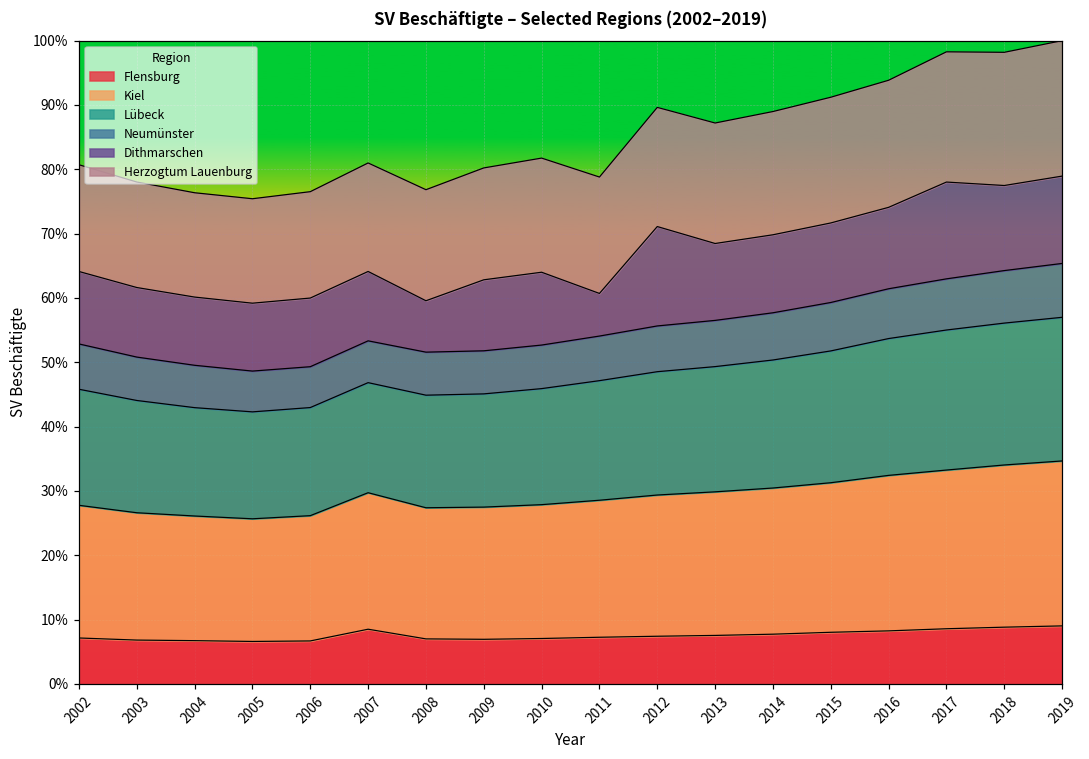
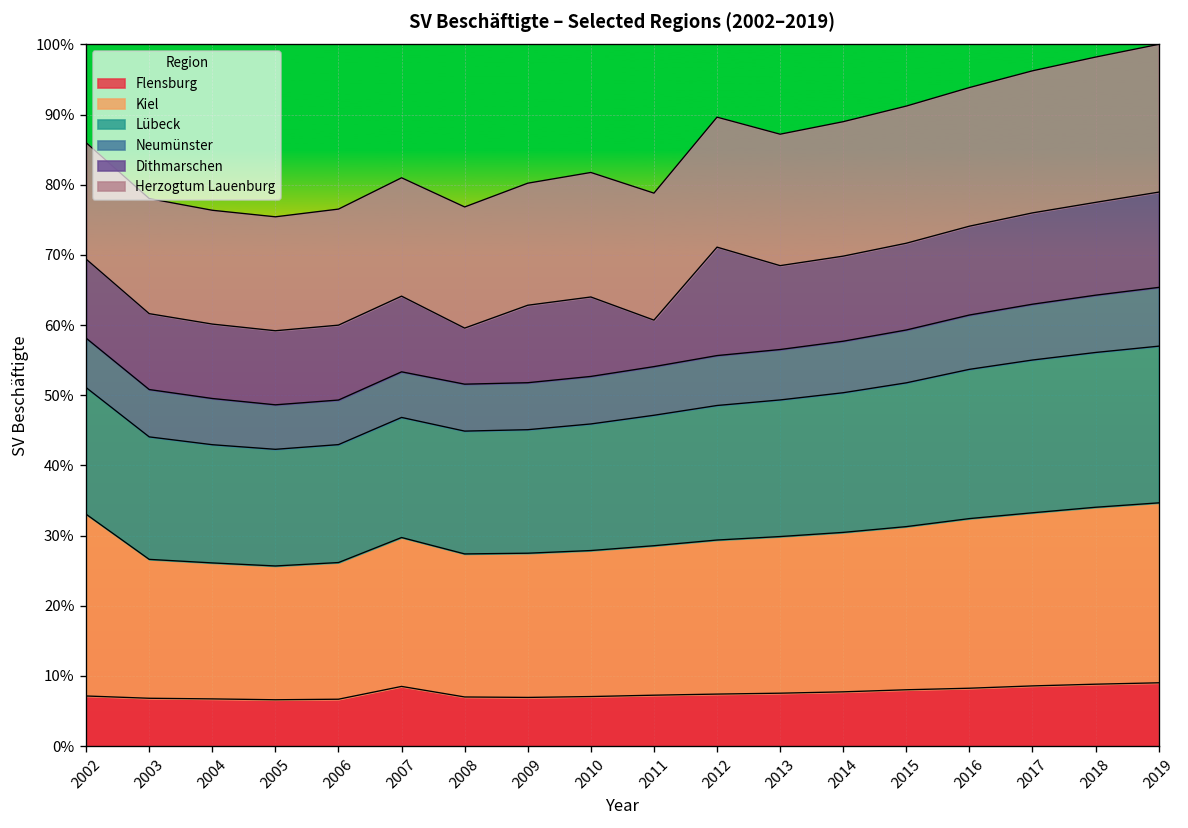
  {
    "Flensburg": {
      "2002": "7%",
      "2003": "7%",
      "2004": "7%",
      "2005": "7%",
      "2006": "7%",
      "2007": "9%",
      "2008": "7%",
      "2009": "7%",
      "2010": "7%",
      "2011": "7%",
      "2012": "7%",
      "2013": "8%",
      "2014": "8%",
      "2015": "8%",
      "2016": "8%",
      "2017": "9%",
      "2018": "9%",
      "2019": "9%"
    },
    "Kiel": {
-     "2002": "21%",
+     "2002": "26%",
      "2003": "20%",
      "2004": "19%",
      "2005": "19%",
      "2006": "19%",
      "2007": "21%",
      "2008": "20%",
      "2009": "21%",
      "2010": "21%",
      "2011": "21%",
      "2012": "22%",
      "2013": "22%",
      "2014": "23%",
      "2015": "23%",
      "2016": "24%",
      "2017": "25%",
      "2018": "25%",
      "2019": "26%"
    },
    "Dithmarschen": {
      "2002": "11%",
      "2003": "11%",
      "2004": "11%",
      "2005": "11%",
      "2006": "11%",
      "2007": "11%",
      "2008": "8%",
      "2009": "11%",
      "2010": "11%",
      "2011": "7%",
      "2012": "15%",
      "2013": "12%",
      "2014": "12%",
      "2015": "12%",
      "2016": "13%",
-     "2017": "15%",
+     "2017": "13%",
      "2018": "13%",
      "2019": "14%"
    },
    "Herzogtum Lauenburg": {
      "2002": "17%",
      "2003": "16%",
      "2004": "16%",
      "2005": "16%",
      "2006": "17%",
      "2007": "17%",
      "2008": "17%",
      "2009": "17%",
      "2010": "18%",
      "2011": "18%",
      "2012": "19%",
      "2013": "19%",
      "2014": "19%",
      "2015": "20%",
      "2016": "20%",
      "2017": "20%",
      "2018": "21%",
      "2019": "21%"
    }
  }
